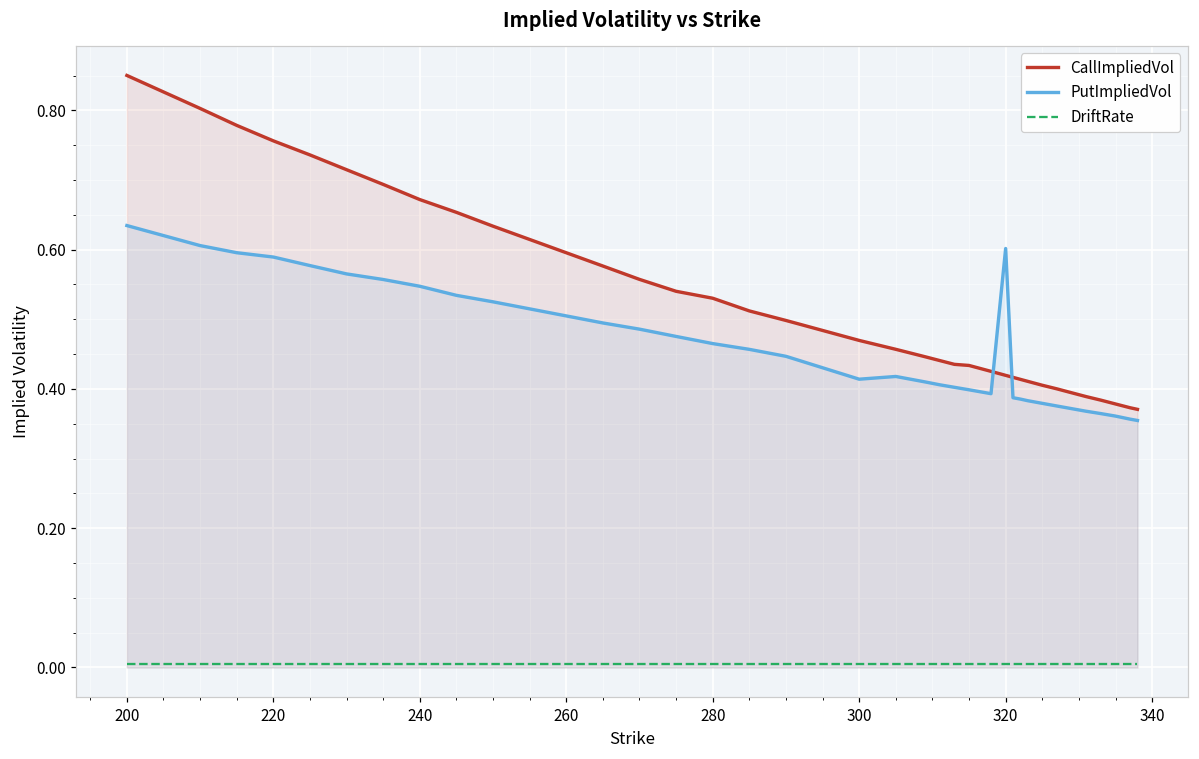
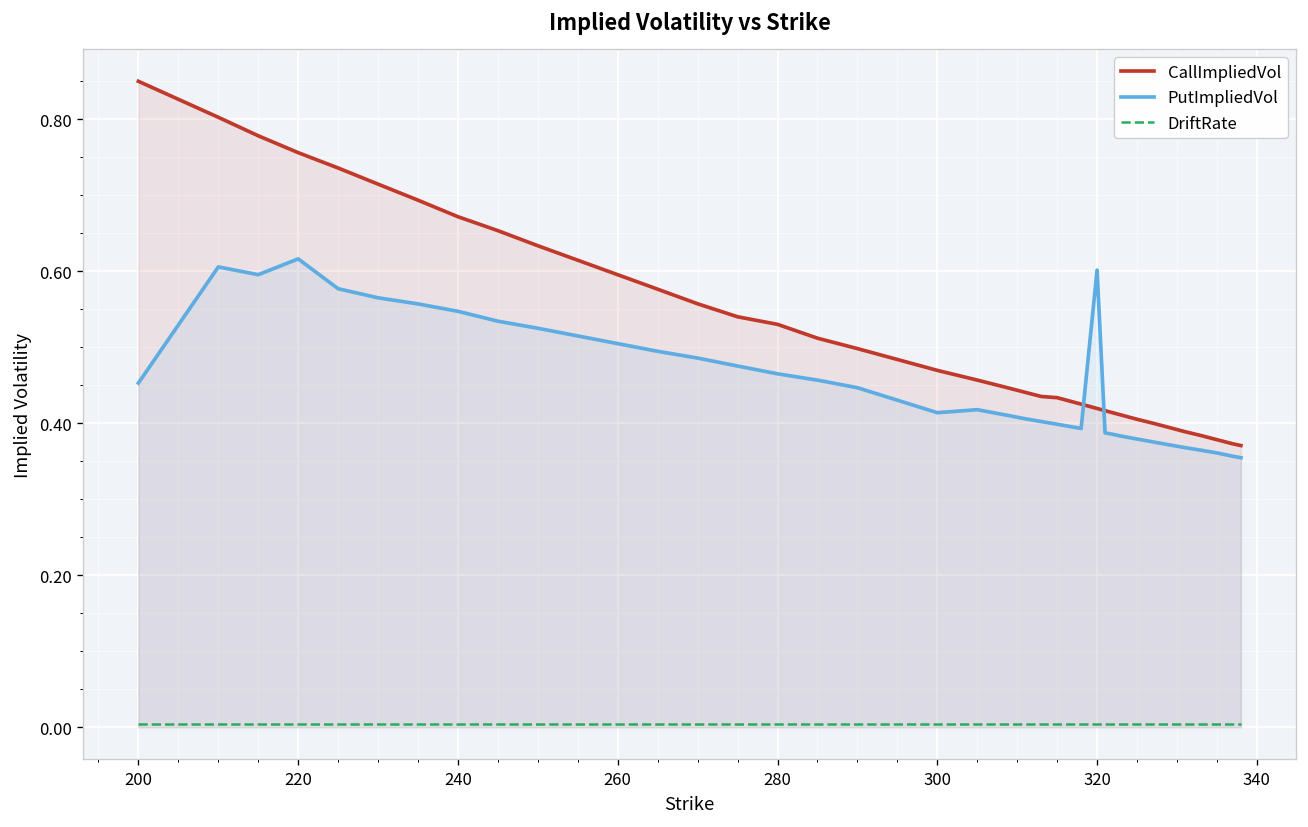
  {
    "CallImpliedVol": {
      "200": 0.85,
      "220": 0.76,
      "240": 0.67,
      "280": 0.53,
      "300": 0.47,
      "320": 0.42
    },
    "PutImpliedVol": {
-     "200": 0.63,
-     "220": 0.59,
+     "200": 0.45,
+     "220": 0.62,
      "240": 0.55,
      "280": 0.47,
      "300": 0.41,
      "320": 0.60
    },
    "DriftRate": {
      "200": 0.00,
      "220": 0.00,
      "240": 0.00,
      "280": 0.00,
      "300": 0.00,
      "320": 0.00
    }
  }
